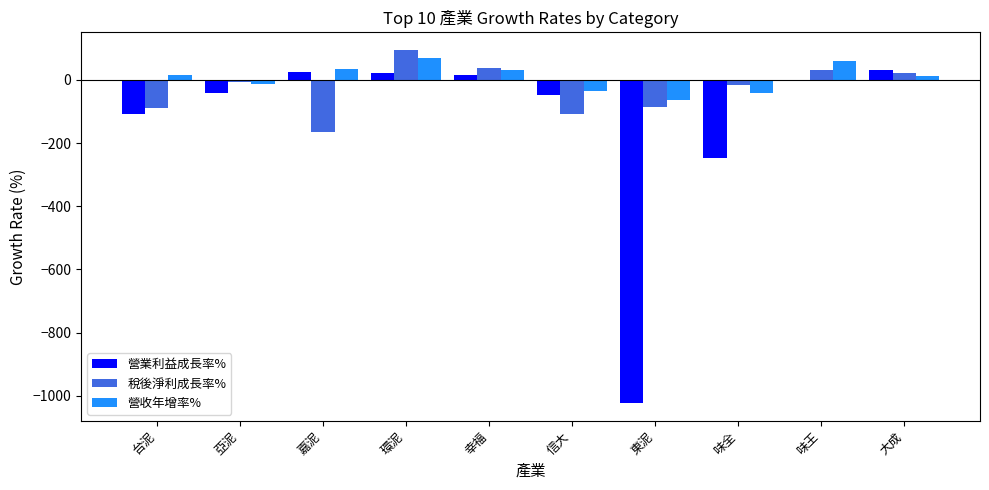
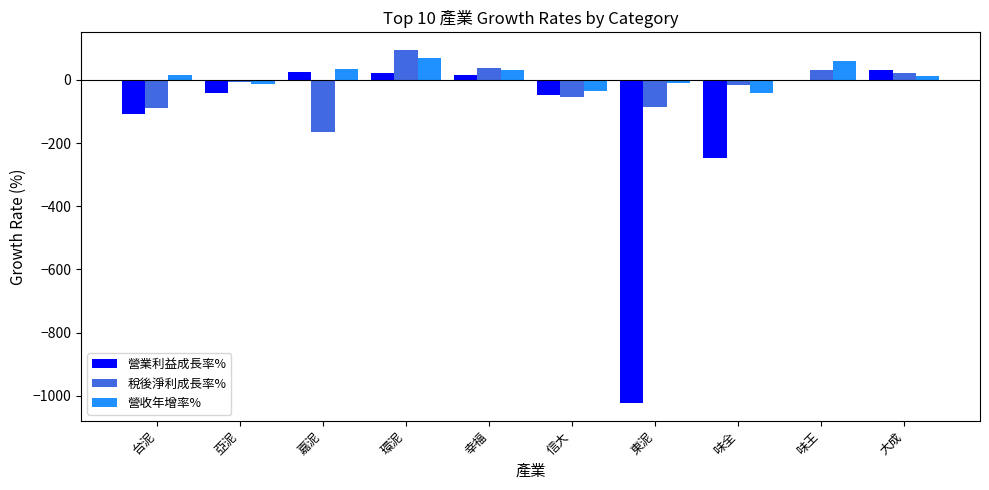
  {
    "營業利益成長率%": {
      "台泥": -110,
      "亞泥": -40,
      "嘉泥": 30,
      "環泥": 20,
      "幸福": 20,
      "信大": -50,
      "東泥": -1020,
      "味全": -250,
      "大成": 30
    },
    "稅後淨利成長率%": {
      "台泥": -90,
      "亞泥": -10,
      "嘉泥": -170,
      "環泥": 90,
      "幸福": 40,
-     "信大": -110,
+     "信大": -50,
      "東泥": -90,
      "味全": -20,
      "味王": 30,
      "大成": 20
    },
    "營收年增率%": {
      "台泥": 20,
      "亞泥": -10,
      "嘉泥": 30,
      "環泥": 70,
      "幸福": 30,
      "信大": -30,
-     "東泥": -60,
+     "東泥": -10,
      "味全": -40,
      "味王": 60,
      "大成": 10
    }
  }
